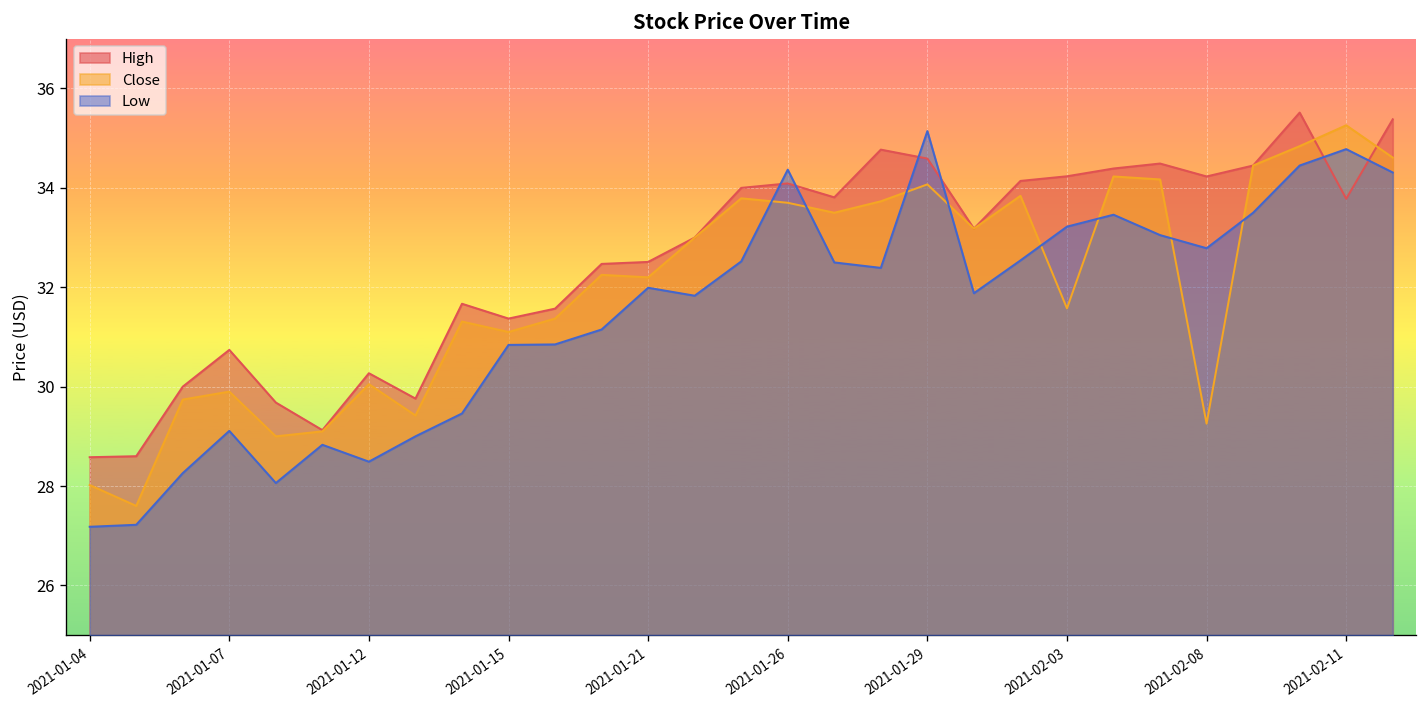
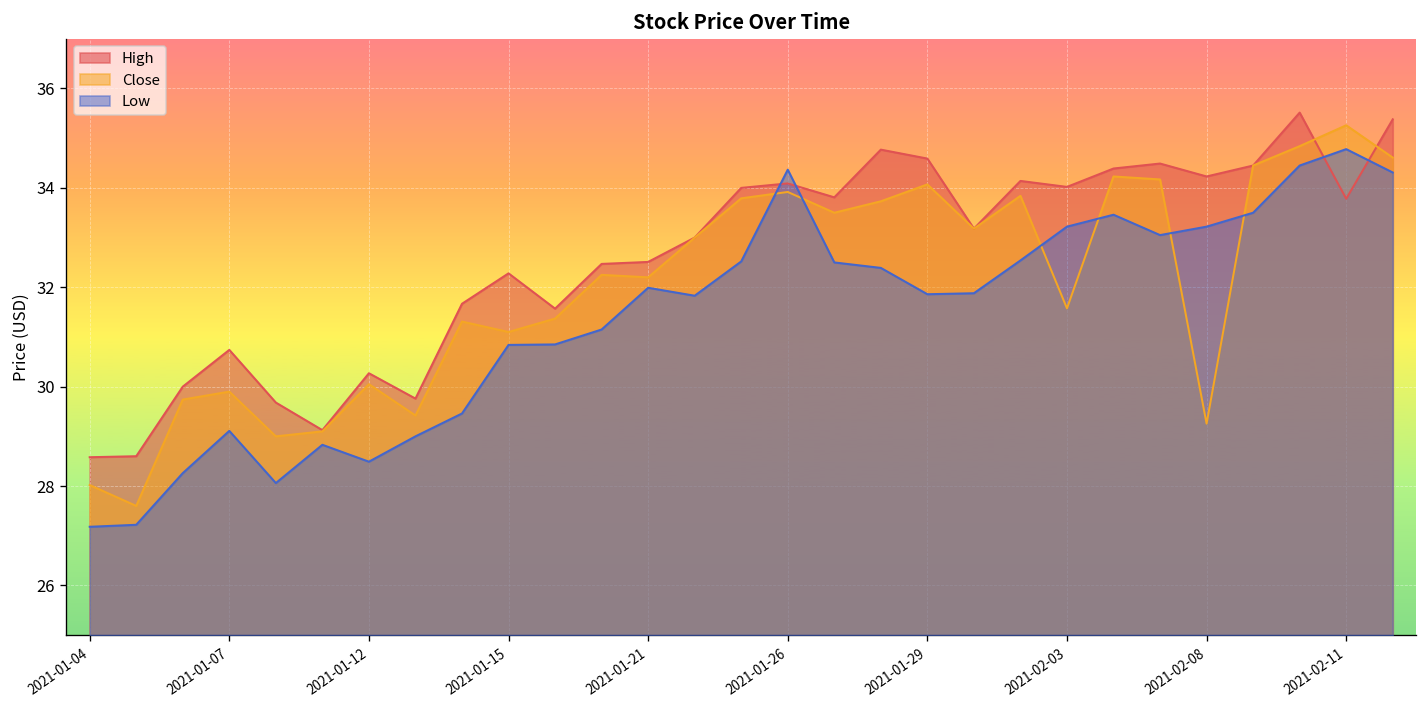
  {
    "High": {
      "2021-01-04": 28.6,
      "2021-01-07": 30.7,
      "2021-01-12": 30.3,
-     "2021-01-15": 31.4,
+     "2021-01-15": 32.3,
      "2021-01-21": 32.5,
      "2021-01-26": 34.1,
      "2021-01-29": 34.6,
-     "2021-02-03": 34.2,
+     "2021-02-03": 34.0,
      "2021-02-08": 34.2,
      "2021-02-11": 33.8
    },
    "Close": {
      "2021-01-04": 28.0,
      "2021-01-07": 29.9,
      "2021-01-12": 30.0,
      "2021-01-15": 31.1,
      "2021-01-21": 32.2,
-     "2021-01-26": 33.7,
+     "2021-01-26": 33.9,
      "2021-01-29": 34.1,
      "2021-02-03": 31.6,
      "2021-02-08": 29.3,
      "2021-02-11": 35.3
    },
    "Low": {
      "2021-01-04": 27.2,
      "2021-01-07": 29.1,
      "2021-01-12": 28.5,
      "2021-01-15": 30.8,
      "2021-01-21": 32.0,
      "2021-01-26": 34.4,
-     "2021-01-29": 35.1,
+     "2021-01-29": 31.9,
      "2021-02-03": 33.2,
-     "2021-02-08": 32.8,
+     "2021-02-08": 33.2,
      "2021-02-11": 34.8
    }
  }
